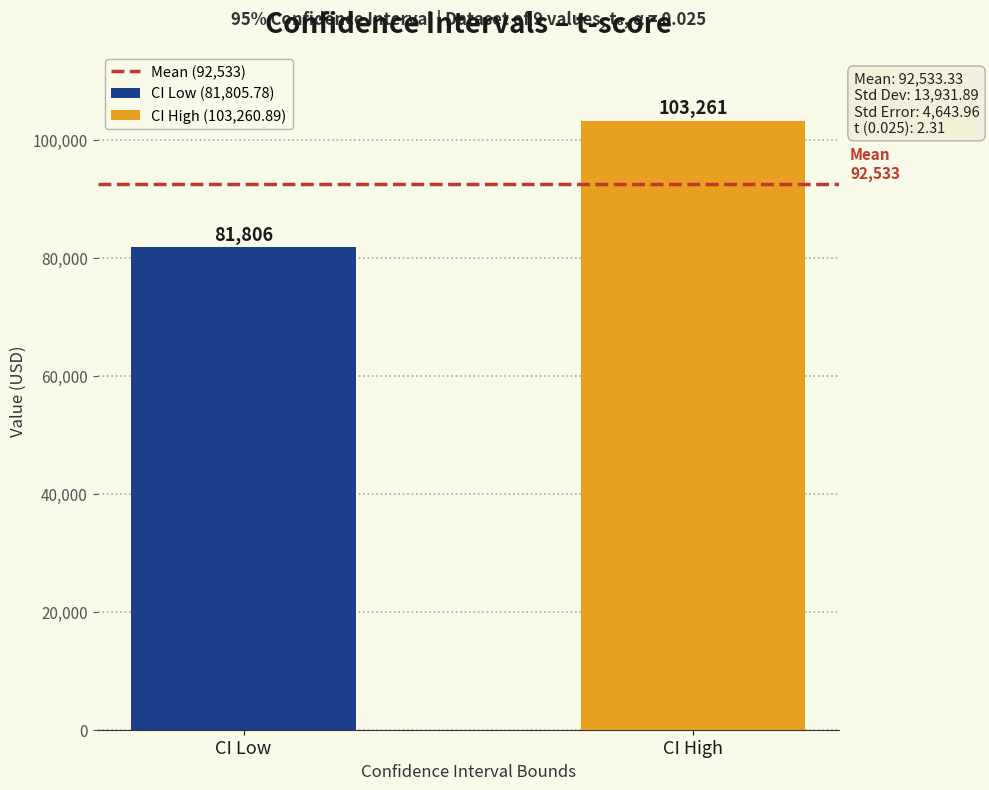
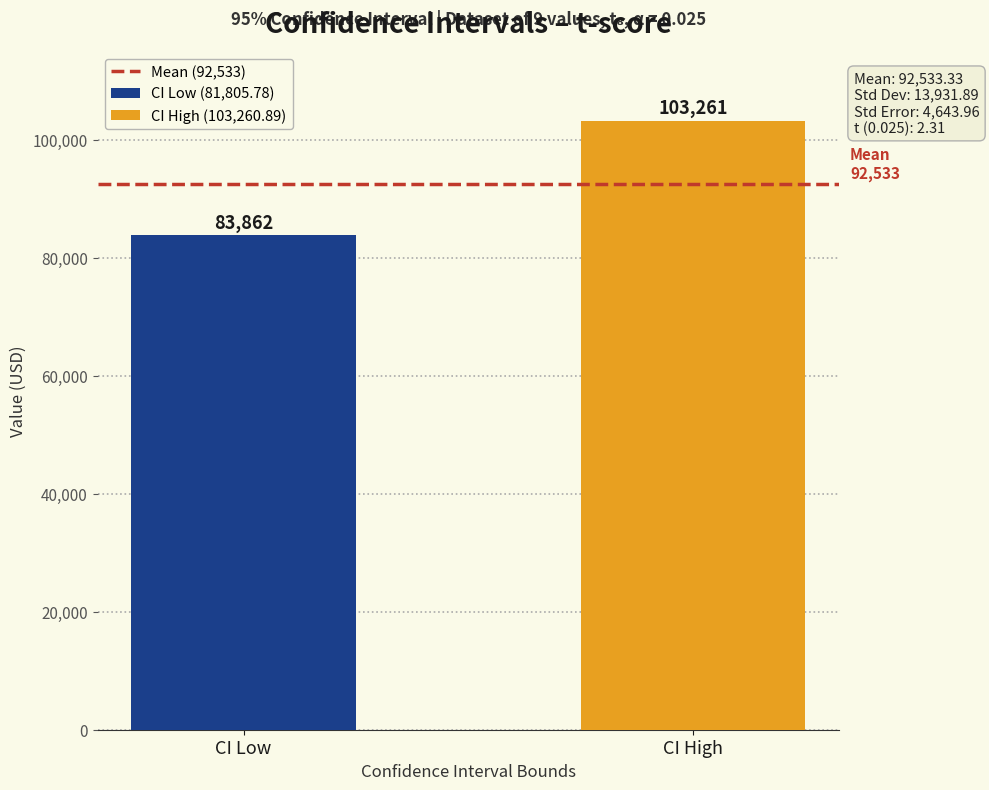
  {
-   "CI Low": "81,806",
+   "CI Low": "83,862",
    "CI High": "103,261"
  }
